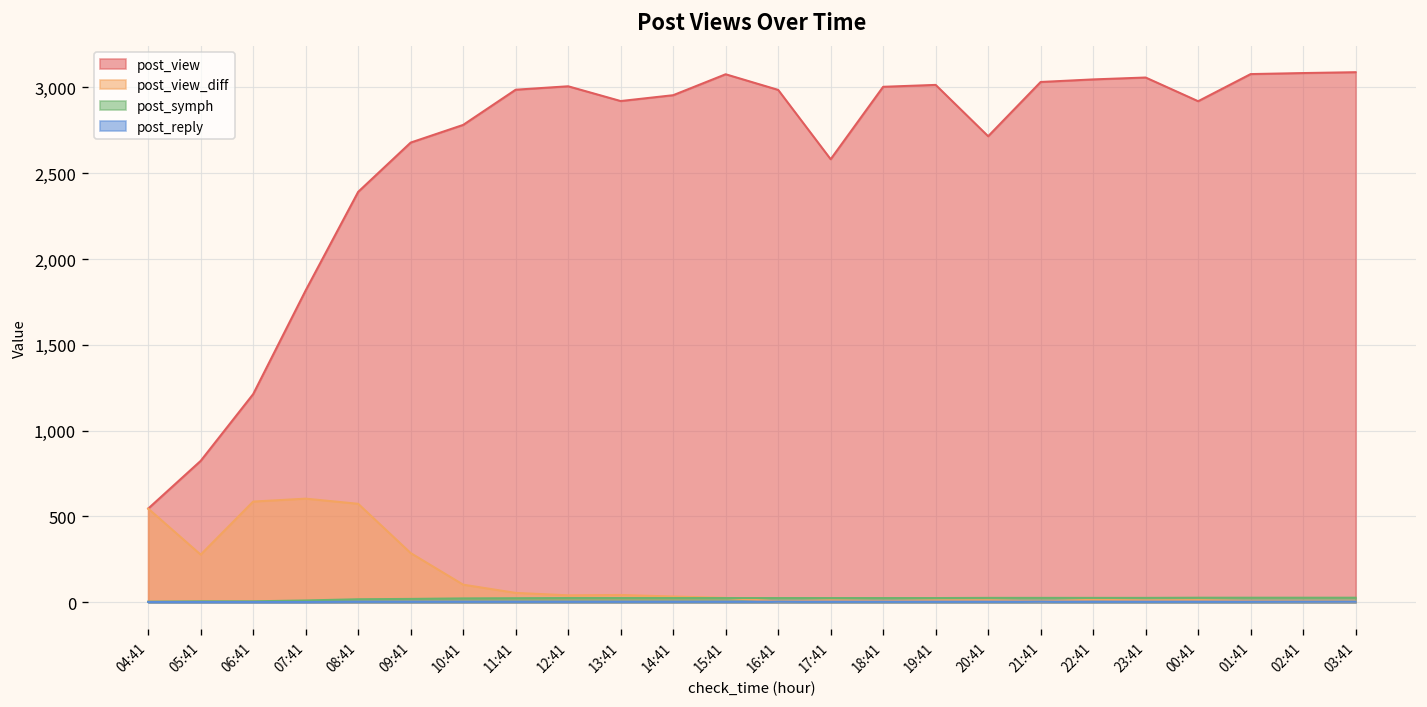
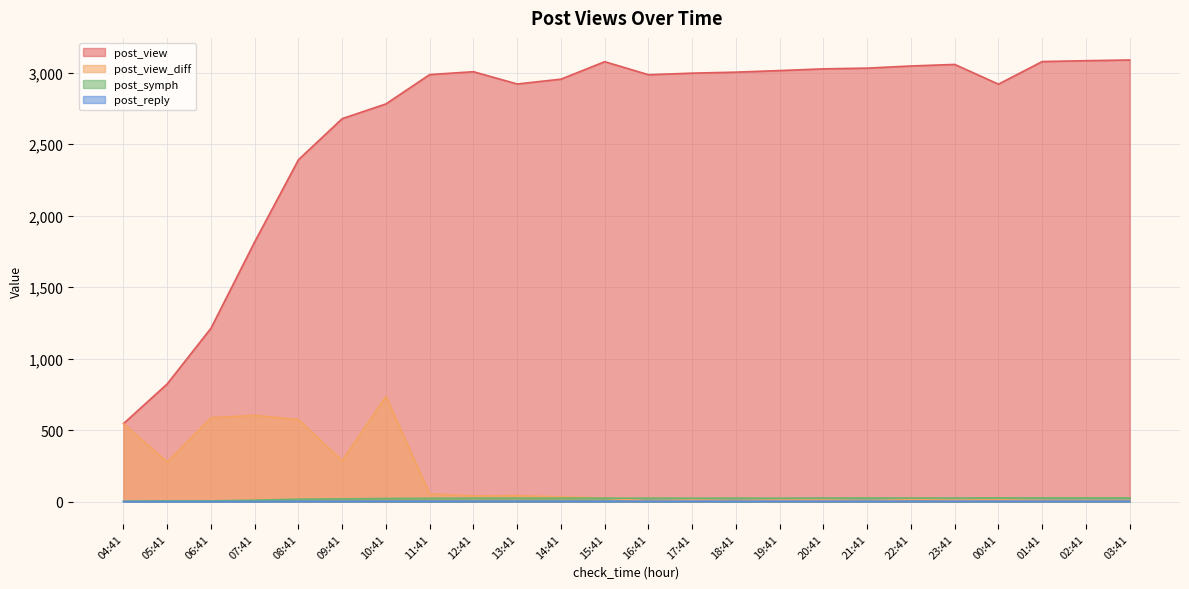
  {
    "post_view": {
      "05:41": "820",
      "06:41": "1,210",
      "07:41": "1,820",
      "08:41": "2,390",
      "09:41": "2,680",
      "10:41": "2,780",
      "11:41": "2,990",
      "12:41": "3,010",
      "13:41": "2,920",
      "14:41": "2,950",
      "15:41": "3,080",
      "16:41": "2,990",
-     "17:41": "2,580",
+     "17:41": "3,000",
      "18:41": "3,000",
      "19:41": "3,010",
-     "20:41": "2,720",
+     "20:41": "3,030",
      "21:41": "3,030",
      "22:41": "3,050",
      "23:41": "3,060",
      "00:41": "2,920",
      "01:41": "3,080",
      "02:41": "3,080",
      "03:41": "3,090"
    },
    "post_view_diff": {
      "05:41": "280",
      "06:41": "590",
      "07:41": "600",
      "08:41": "570",
      "09:41": "290",
-     "10:41": "100",
+     "10:41": "740",
      "11:41": "60",
      "13:41": "40"
    },
    "post_symph": {
      "10:41": "20",
      "11:41": "20",
      "13:41": "30",
      "16:41": "30",
      "18:41": "30",
      "21:41": "30",
      "01:41": "30",
      "02:41": "30",
      "03:41": "30"
    },
    "post_reply": {
      "10:41": "0",
      "11:41": "0",
      "12:41": "0",
      "13:41": "0",
      "14:41": "0",
      "15:41": "0"
    }
  }
